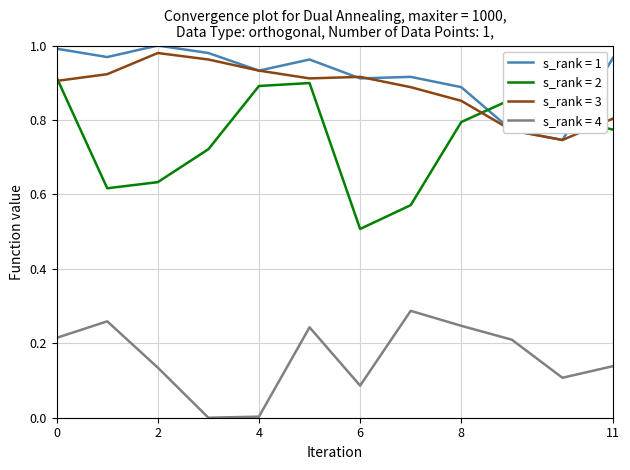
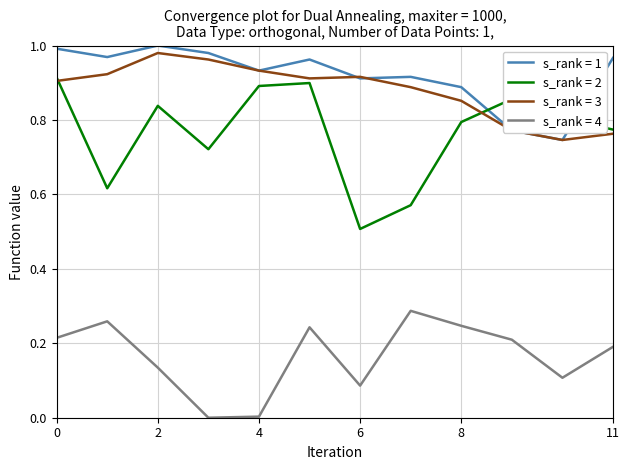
  {
    "s_rank = 1": {
      "0": 0.99,
      "2": 1.00,
      "8": 0.89,
      "11": 0.97
    },
    "s_rank = 2": {
      "0": 0.91,
-     "2": 0.63,
+     "2": 0.84,
      "4": 0.89,
      "6": 0.51,
      "8": 0.79,
      "11": 0.77
    },
    "s_rank = 3": {
      "0": 0.90,
      "2": 0.98,
      "8": 0.85,
-     "11": 0.80
+     "11": 0.76
    },
    "s_rank = 4": {
      "0": 0.21,
      "2": 0.13,
      "4": 0.00,
      "6": 0.09,
      "8": 0.25,
-     "11": 0.14
+     "11": 0.19
    }
  }
